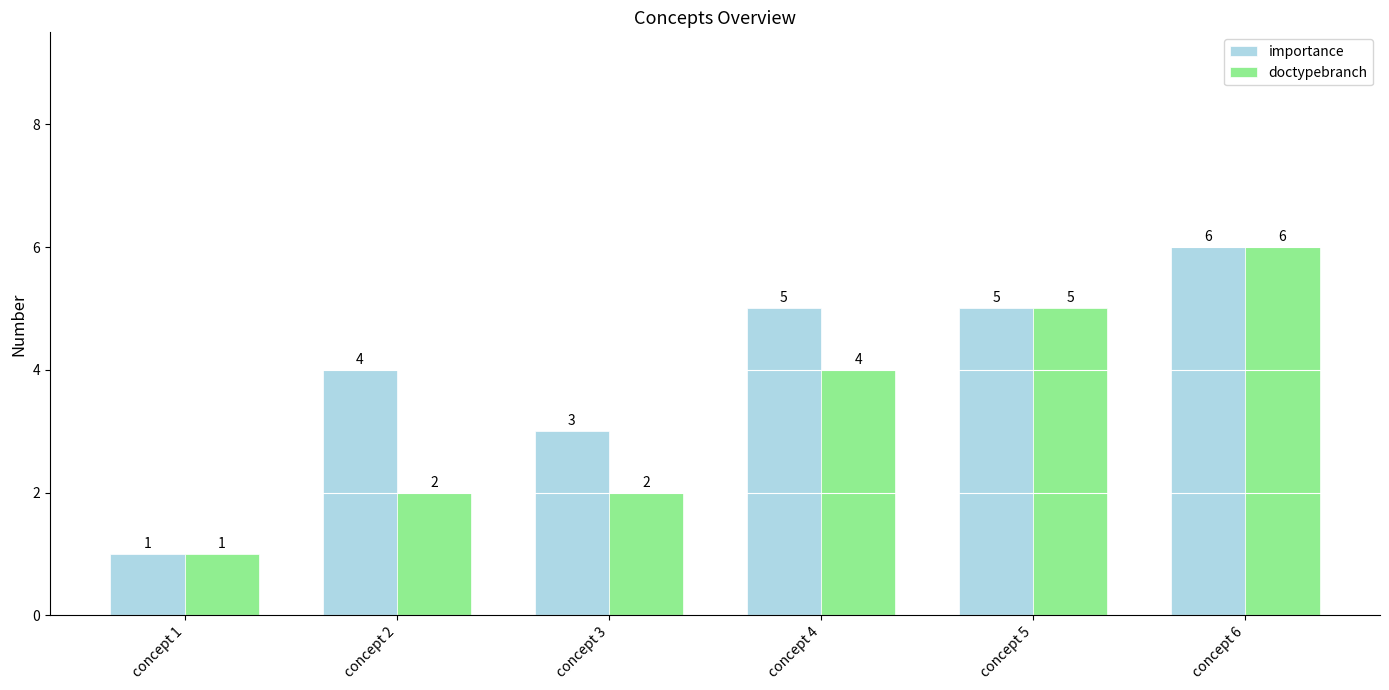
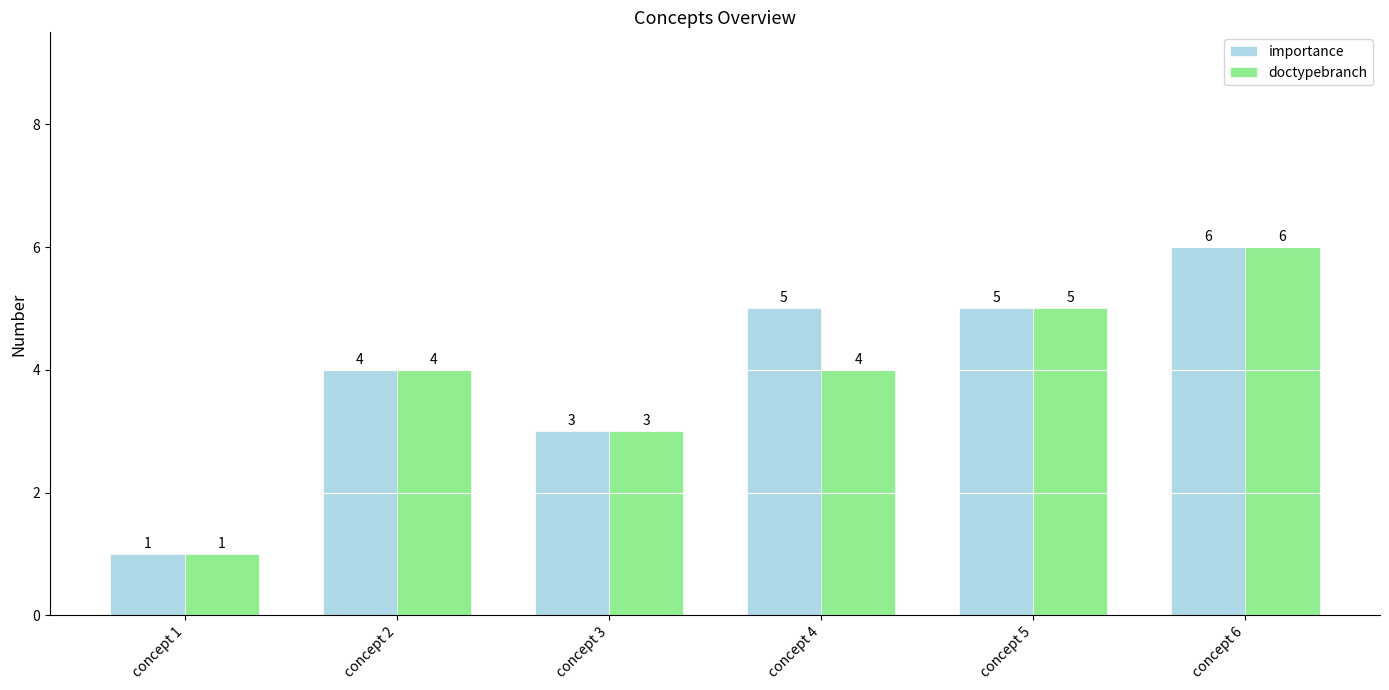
  {
    "importance": {
      "concept 1": 1,
      "concept 2": 4,
      "concept 3": 3,
      "concept 4": 5,
      "concept 5": 5,
      "concept 6": 6
    },
    "doctypebranch": {
      "concept 1": 1,
-     "concept 2": 2,
-     "concept 3": 2,
+     "concept 2": 4,
+     "concept 3": 3,
      "concept 4": 4,
      "concept 5": 5,
      "concept 6": 6
    }
  }
